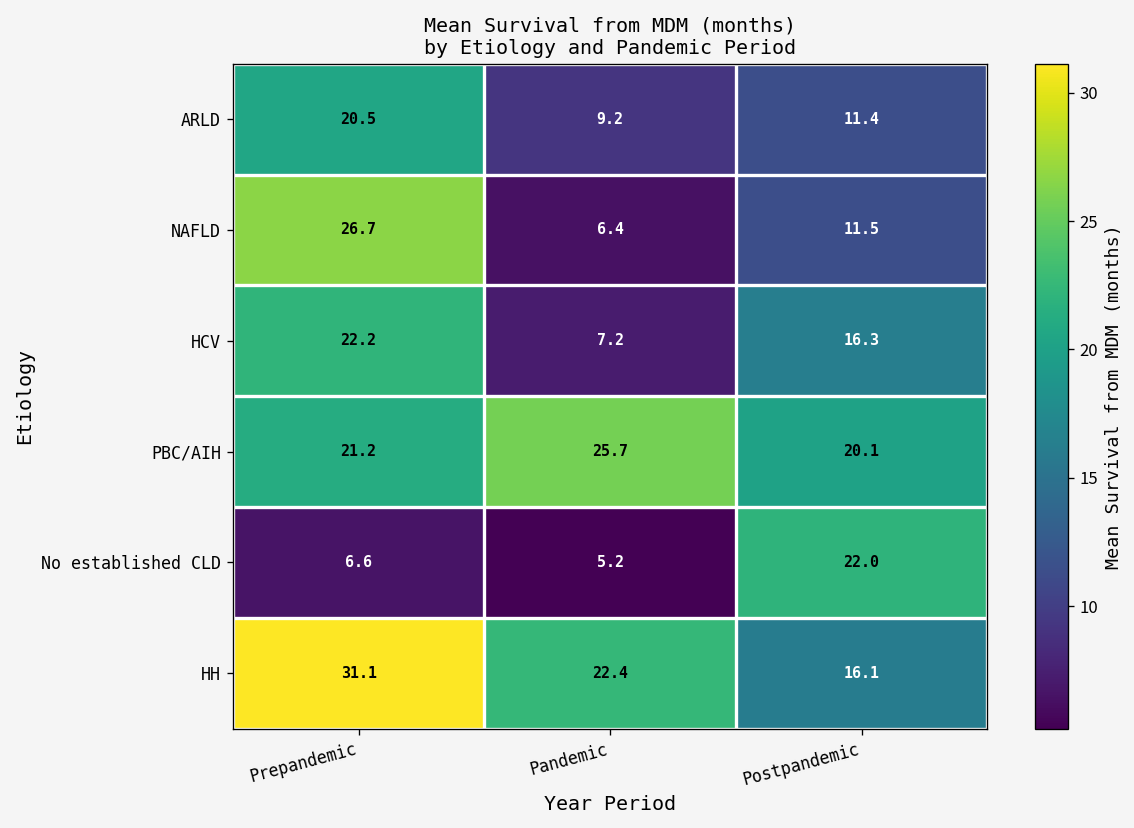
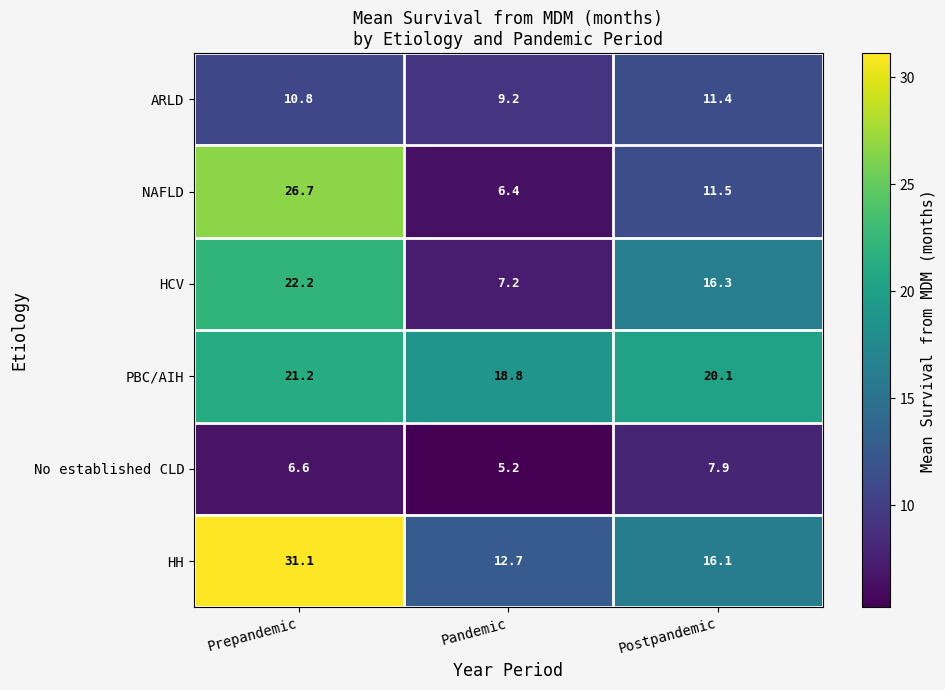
  {
    "ARLD": {
-     "Prepandemic": 20.5,
+     "Prepandemic": 10.8,
      "Pandemic": 9.2,
      "Postpandemic": 11.4
    },
    "NAFLD": {
      "Prepandemic": 26.7,
      "Pandemic": 6.4,
      "Postpandemic": 11.5
    },
    "HCV": {
      "Prepandemic": 22.2,
      "Pandemic": 7.2,
      "Postpandemic": 16.3
    },
    "PBC/AIH": {
      "Prepandemic": 21.2,
-     "Pandemic": 25.7,
+     "Pandemic": 18.8,
      "Postpandemic": 20.1
    },
    "No established CLD": {
      "Prepandemic": 6.6,
      "Pandemic": 5.2,
-     "Postpandemic": 22.0
+     "Postpandemic": 7.9
    },
    "HH": {
      "Prepandemic": 31.1,
-     "Pandemic": 22.4,
+     "Pandemic": 12.7,
      "Postpandemic": 16.1
    }
  }
